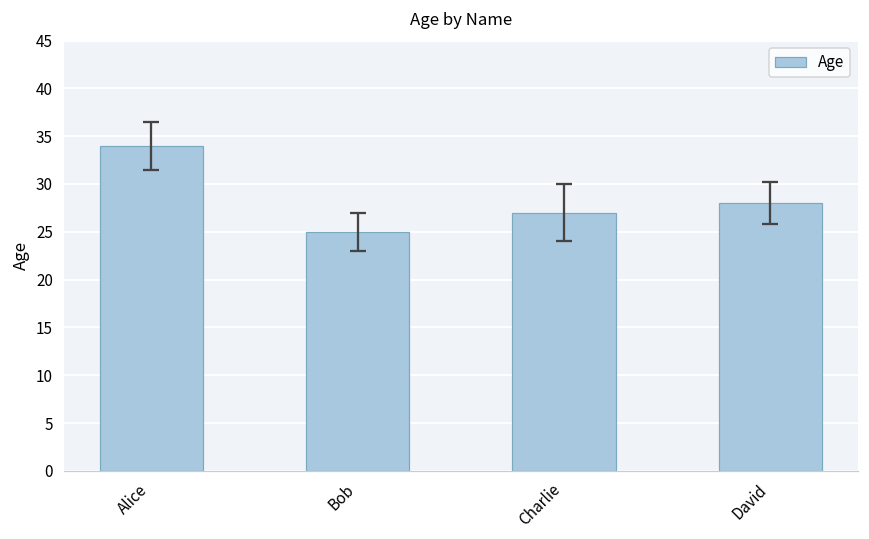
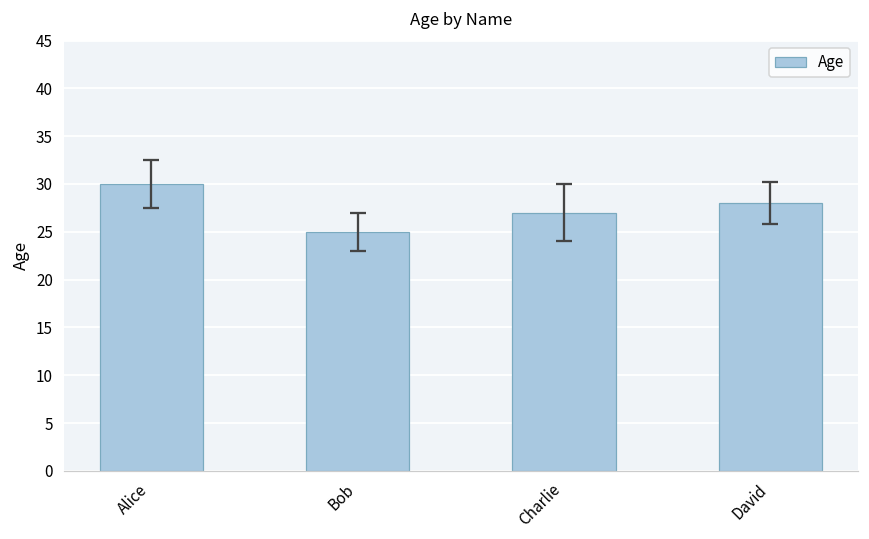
  {
    "Age": {
-     "Alice": 34,
+     "Alice": 30,
      "Bob": 25,
      "Charlie": 27,
      "David": 28
    }
  }
